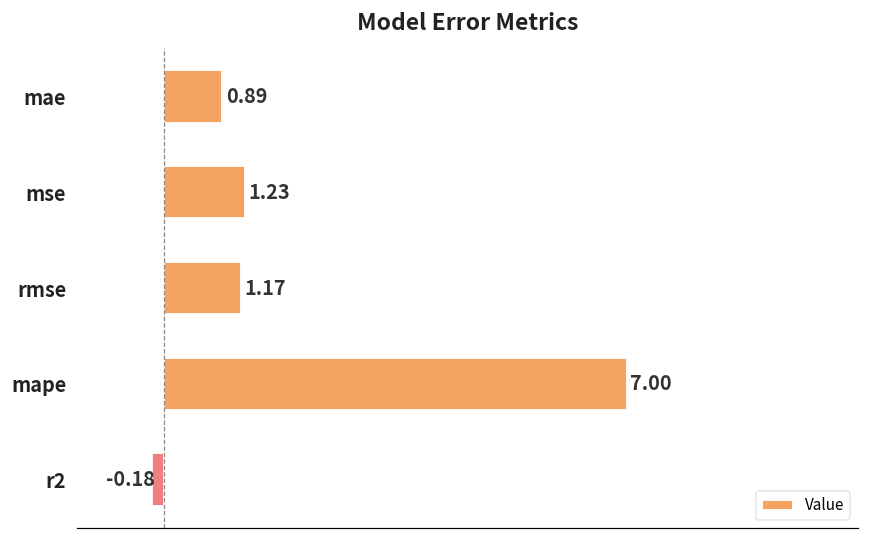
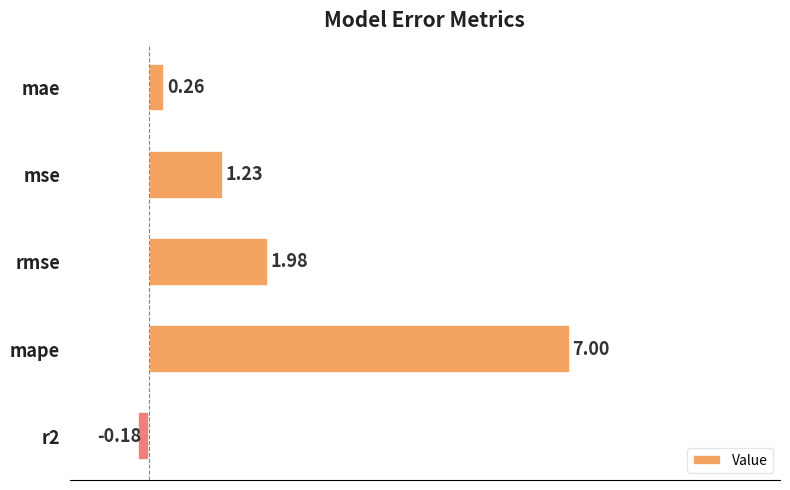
  {
-   "mae": 0.89,
+   "mae": 0.26,
    "mse": 1.23,
-   "rmse": 1.17,
+   "rmse": 1.98,
    "mape": 7.00,
    "r2": -0.18
  }
